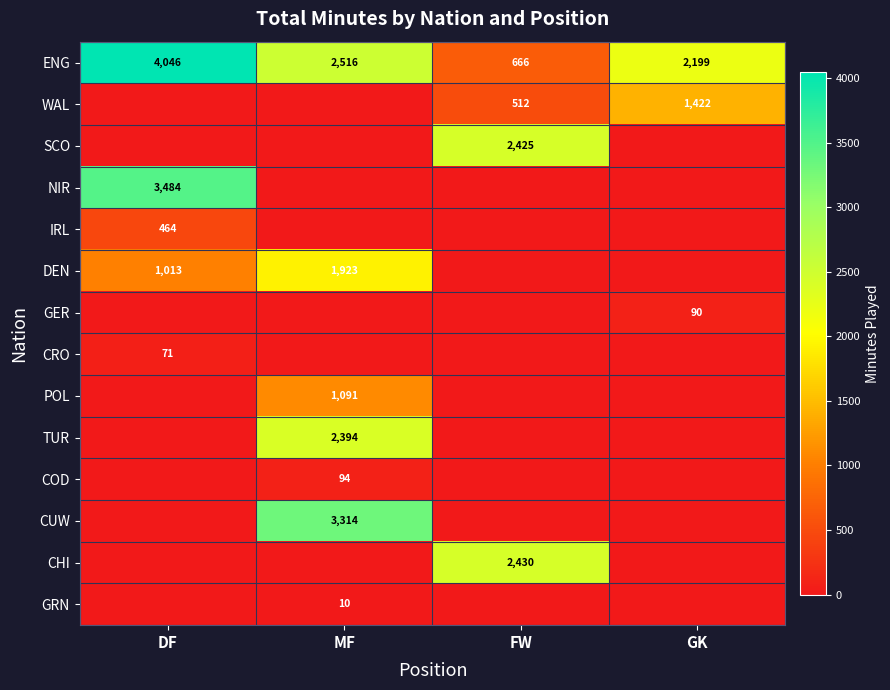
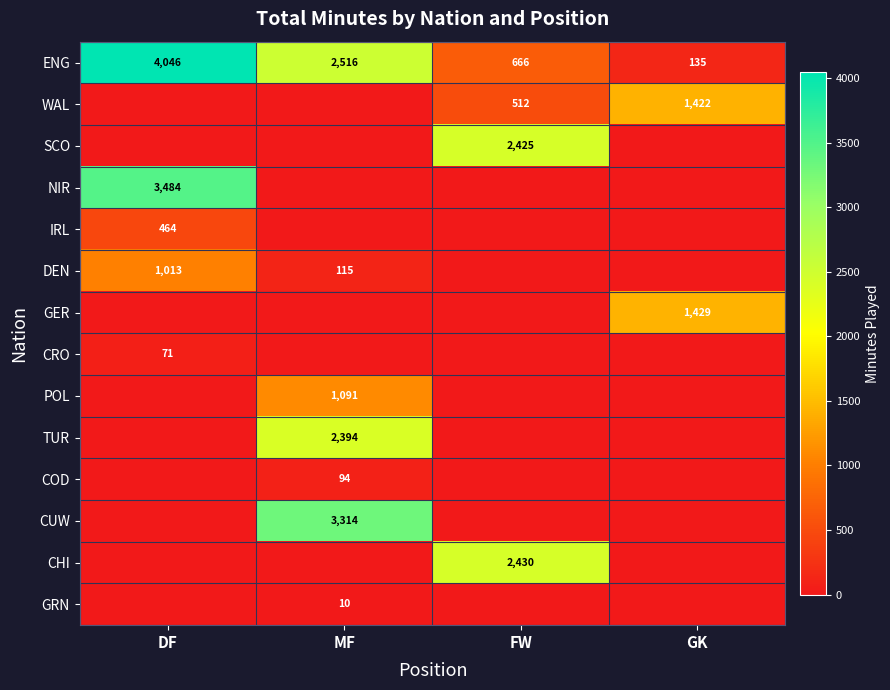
  {
    "ENG": {
      "DF": "4,046",
      "MF": "2,516",
      "FW": "666",
-     "GK": "2,199"
+     "GK": "135"
    },
    "WAL": {
      "FW": "512",
      "GK": "1,422"
    },
    "SCO": {
      "FW": "2,425"
    },
    "NIR": {
      "DF": "3,484"
    },
    "IRL": {
      "DF": "464"
    },
    "DEN": {
      "DF": "1,013",
-     "MF": "1,923"
+     "MF": "115"
    },
    "GER": {
-     "GK": "90"
+     "GK": "1,429"
    },
    "CRO": {
      "DF": "71"
    },
    "POL": {
      "MF": "1,091"
    },
    "TUR": {
      "MF": "2,394"
    },
    "COD": {
      "MF": "94"
    },
    "CUW": {
      "MF": "3,314"
    },
    "CHI": {
      "FW": "2,430"
    },
    "GRN": {
      "MF": "10"
    }
  }
